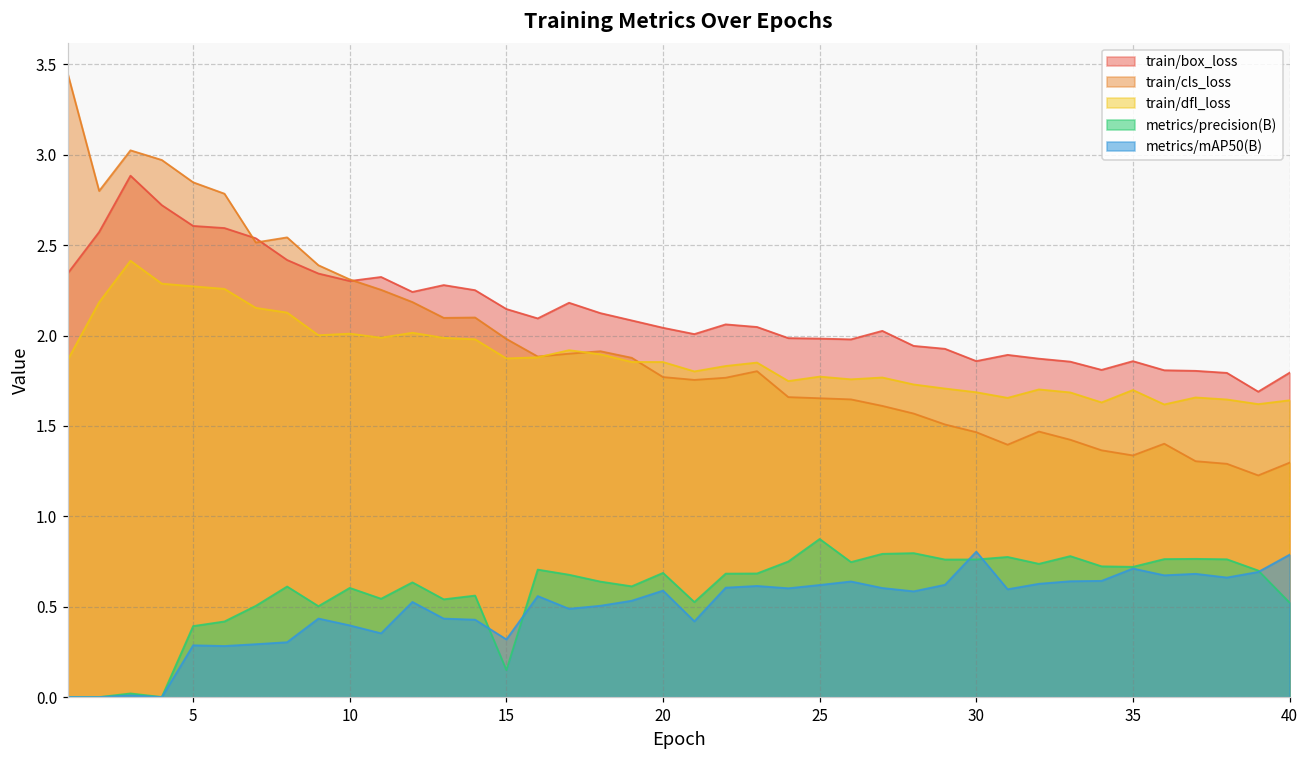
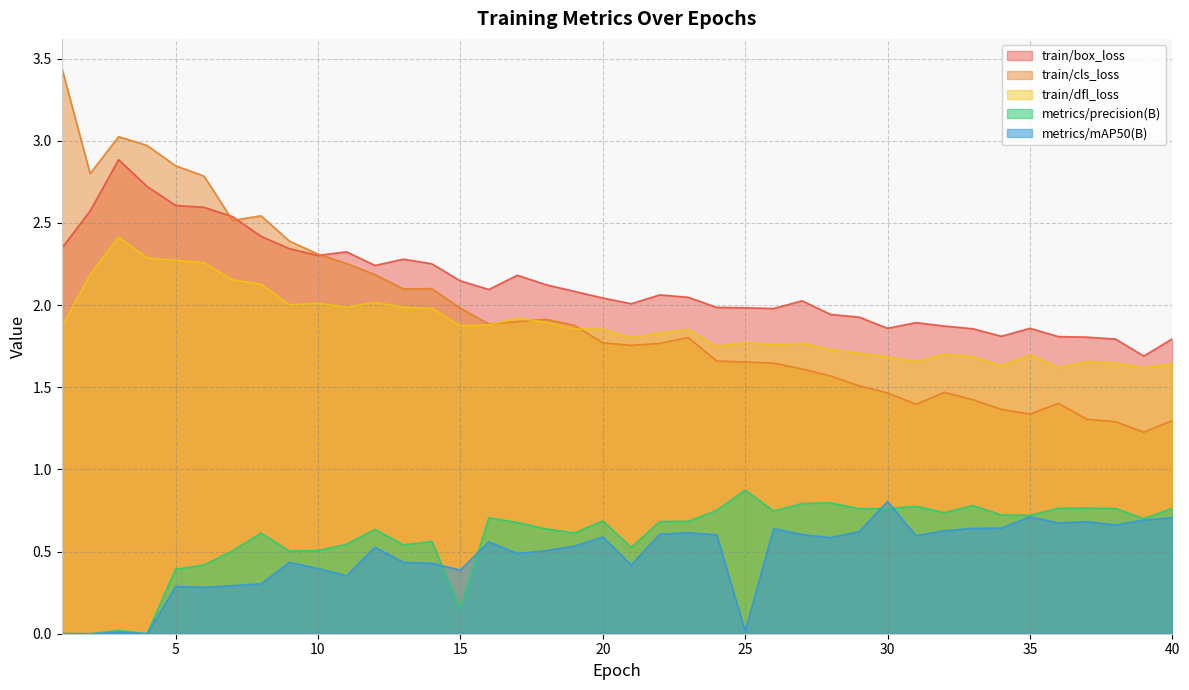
  {
    "metrics/precision(B)": {
      "5": 0.39,
-     "10": 0.60,
+     "10": 0.51,
      "15": 0.15,
      "20": 0.69,
      "25": 0.87,
      "30": 0.76,
-     "40": 0.52
+     "40": 0.76
    },
    "metrics/mAP50(B)": {
      "5": 0.29,
      "10": 0.40,
-     "15": 0.32,
+     "15": 0.39,
      "20": 0.59,
-     "25": 0.62,
+     "25": 0.01,
      "30": 0.80,
-     "40": 0.79
+     "40": 0.71
    }
  }
